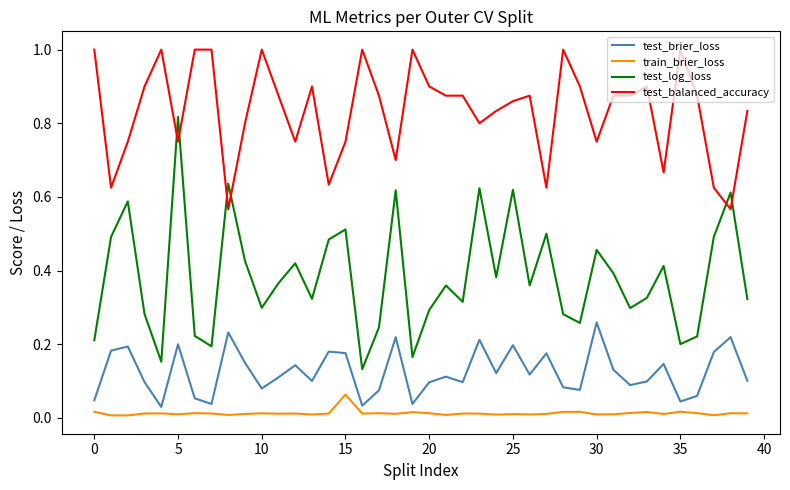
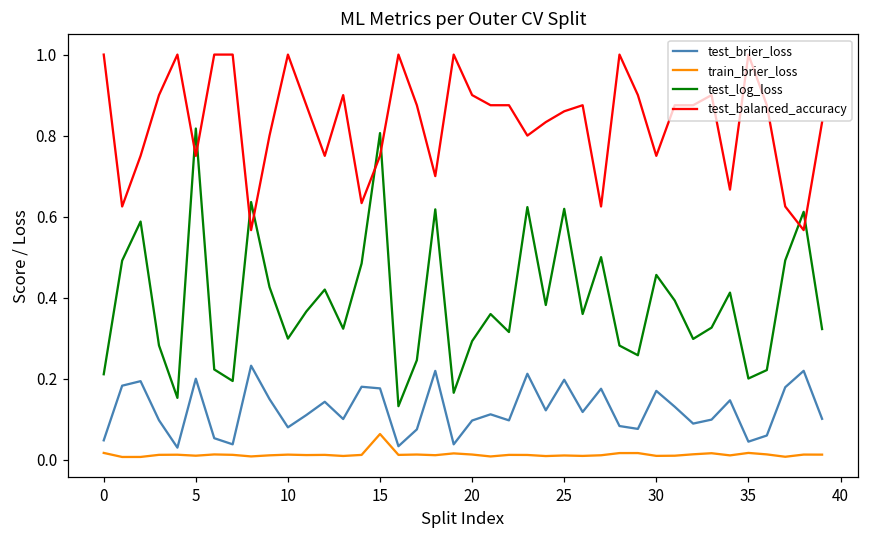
  {
    "test_brier_loss": {
      "0": 0.05,
      "5": 0.20,
      "10": 0.08,
      "15": 0.18,
      "20": 0.10,
      "25": 0.20,
-     "30": 0.26,
+     "30": 0.17,
      "35": 0.04
    },
    "train_brier_loss": {
      "0": 0.02,
      "5": 0.01,
      "10": 0.01,
      "15": 0.06,
      "20": 0.01,
      "25": 0.01,
      "30": 0.01,
      "35": 0.02
    },
    "test_log_loss": {
      "0": 0.21,
      "5": 0.82,
      "10": 0.30,
-     "15": 0.51,
+     "15": 0.81,
      "20": 0.29,
      "25": 0.62,
      "30": 0.46,
      "35": 0.20
    },
    "test_balanced_accuracy": {
      "0": 1.00,
      "5": 0.75,
      "10": 1.00,
      "15": 0.75,
      "20": 0.90,
      "25": 0.86,
      "30": 0.75
    }
  }
